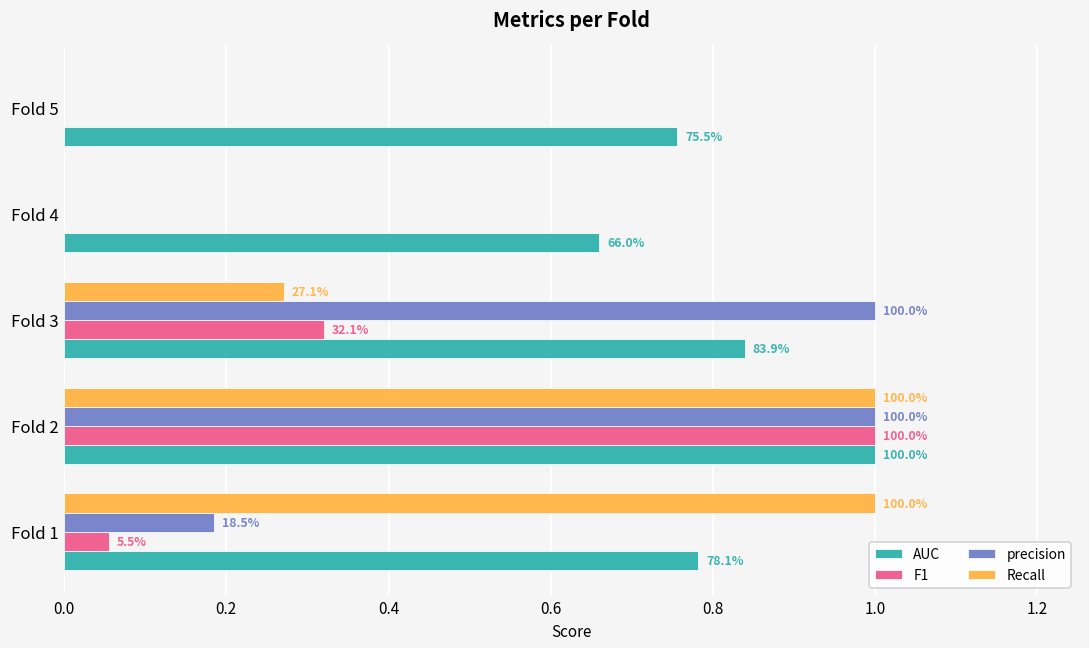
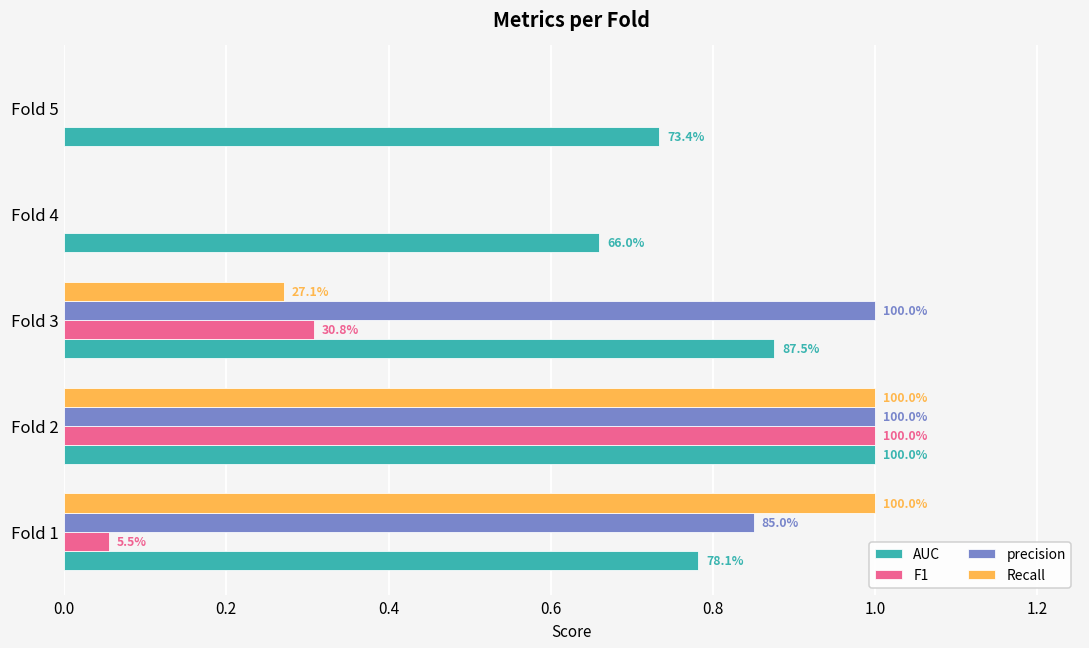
  {
    "AUC": {
-     "Fold 5": "75.5%",
+     "Fold 5": "73.4%",
      "Fold 4": "66.0%",
-     "Fold 3": "83.9%",
+     "Fold 3": "87.5%",
      "Fold 2": "100.0%",
      "Fold 1": "78.1%"
    },
    "F1": {
-     "Fold 3": "32.1%",
+     "Fold 3": "30.8%",
      "Fold 2": "100.0%",
      "Fold 1": "5.5%"
    },
    "precision": {
      "Fold 3": "100.0%",
      "Fold 2": "100.0%",
-     "Fold 1": "18.5%"
+     "Fold 1": "85.0%"
    },
    "Recall": {
      "Fold 3": "27.1%",
      "Fold 2": "100.0%",
      "Fold 1": "100.0%"
    }
  }
